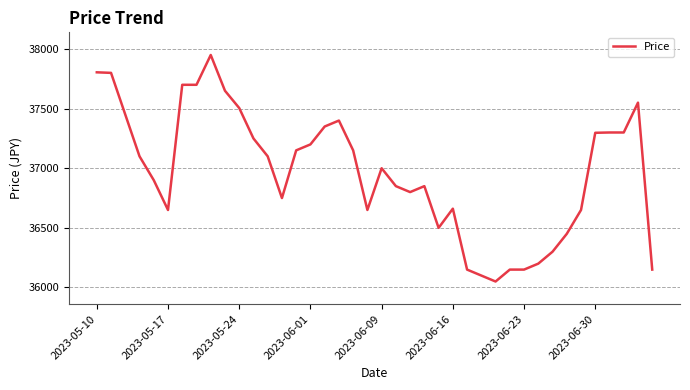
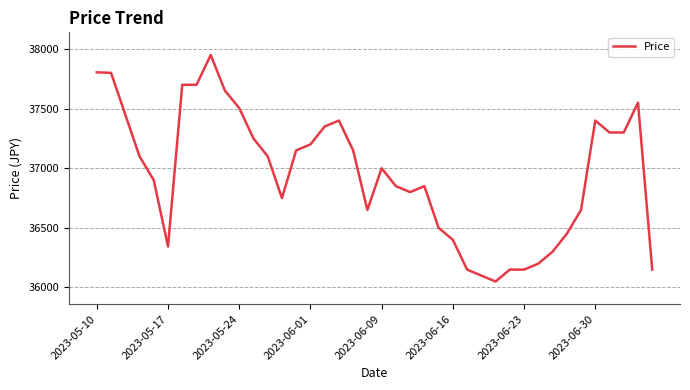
  {
    "2023-05-10": 37800,
-   "2023-05-17": 36650,
+   "2023-05-17": 36340,
    "2023-05-24": 37510,
    "2023-06-01": 37200,
    "2023-06-09": 37000,
-   "2023-06-16": 36660,
+   "2023-06-16": 36400,
    "2023-06-23": 36150,
-   "2023-06-30": 37300
+   "2023-06-30": 37400
  }
